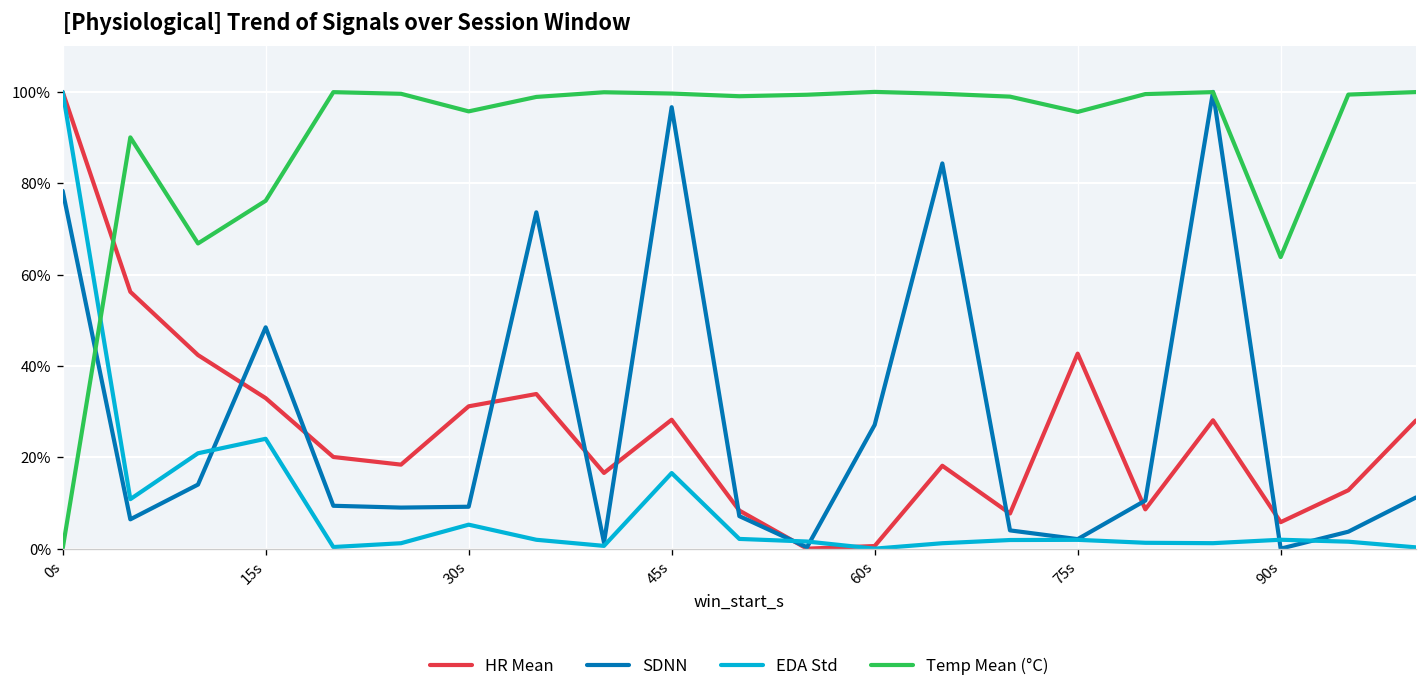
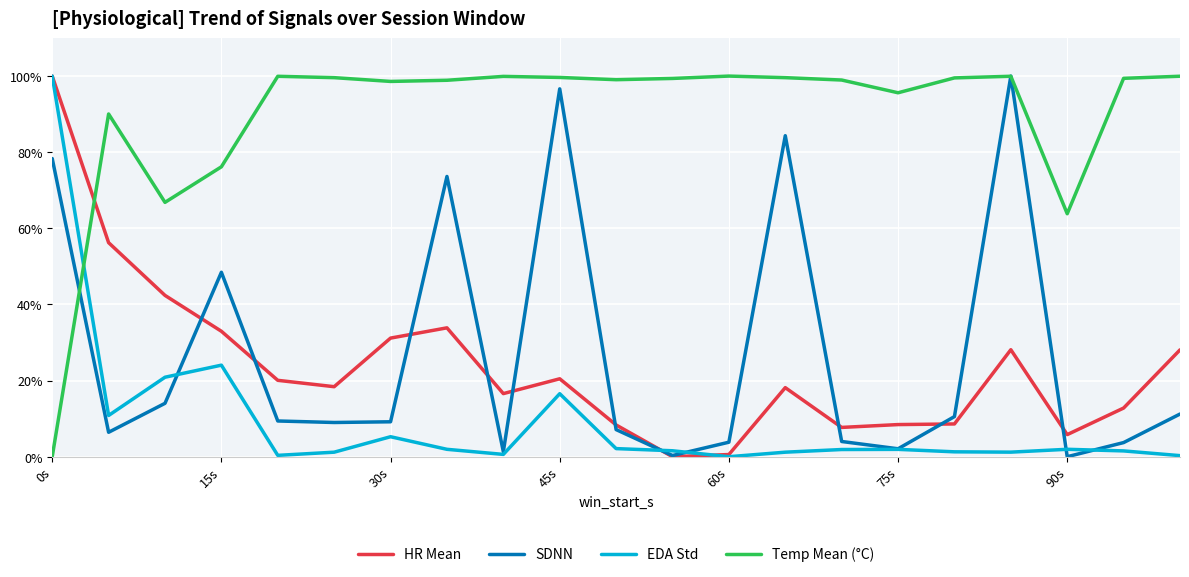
  {
    "HR Mean": {
      "15s": "33%",
      "30s": "31%",
-     "45s": "28%",
-     "75s": "43%",
+     "45s": "20%",
+     "75s": "8%",
      "90s": "6%"
    },
    "SDNN": {
      "0s": "78%",
      "15s": "48%",
      "30s": "9%",
      "45s": "97%",
-     "60s": "27%",
+     "60s": "4%",
      "90s": "0%"
    },
    "EDA Std": {
      "15s": "24%",
      "30s": "5%",
      "45s": "17%",
      "90s": "2%"
    },
    "Temp Mean (°C)": {
      "0s": "0%",
      "15s": "76%",
-     "30s": "96%",
+     "30s": "99%",
      "45s": "100%",
      "60s": "100%",
      "75s": "96%",
      "90s": "64%"
    }
  }
